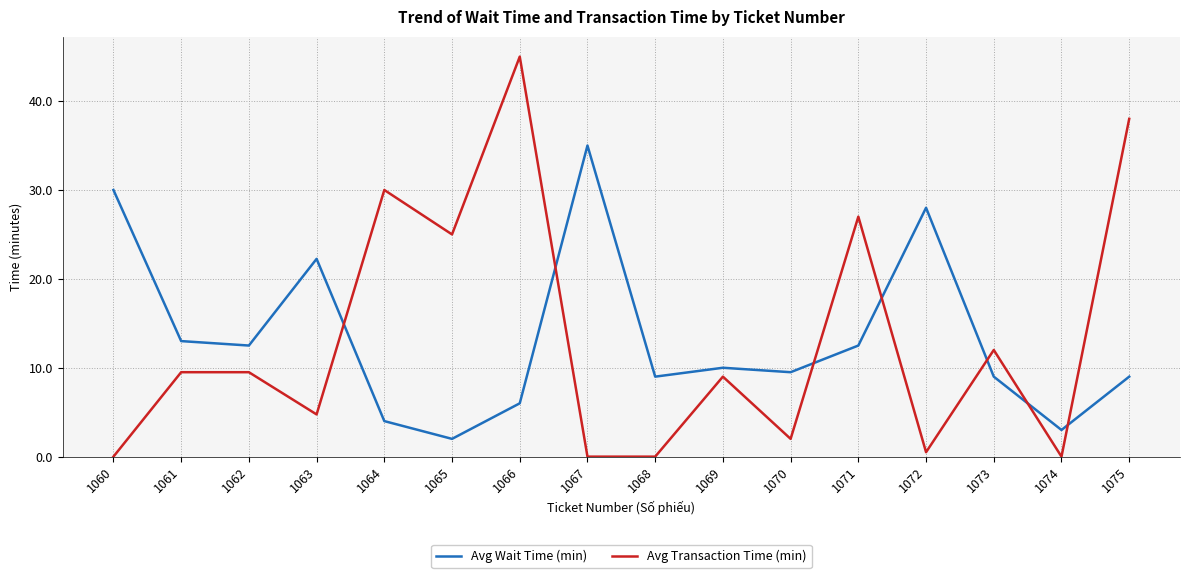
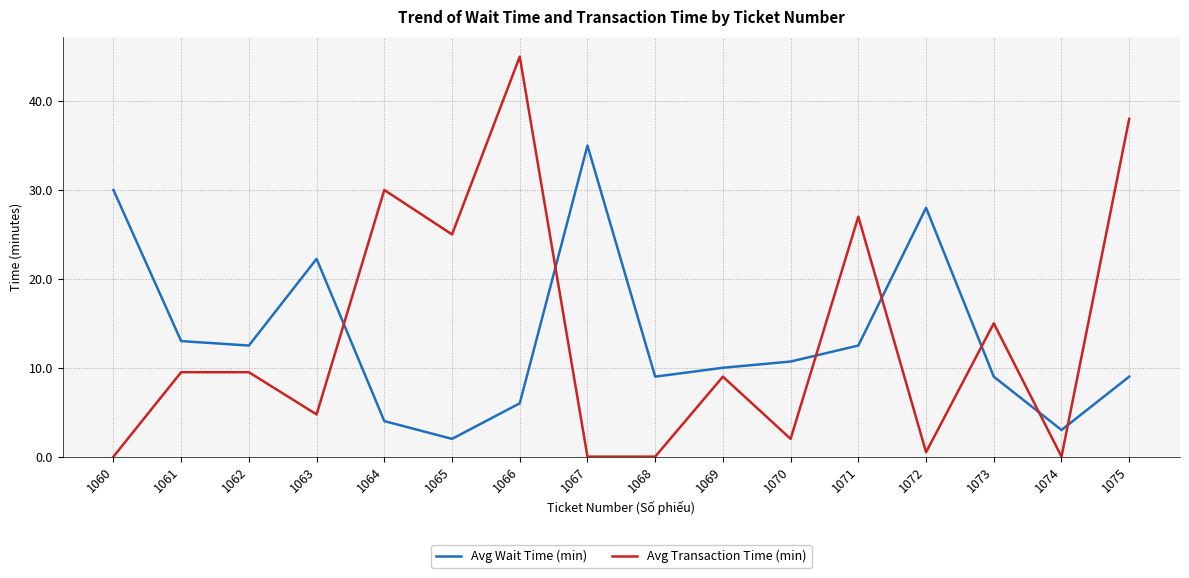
  {
    "Avg Wait Time (min)": {
      "1060": 30,
      "1061": 13,
      "1062": 13,
      "1063": 22,
      "1064": 4,
      "1065": 2,
      "1066": 6,
      "1067": 35,
      "1068": 9,
      "1069": 10,
-     "1070": 10,
+     "1070": 11,
      "1071": 13,
      "1072": 28,
      "1073": 9,
      "1074": 3,
      "1075": 9
    },
    "Avg Transaction Time (min)": {
      "1060": 0,
      "1061": 10,
      "1062": 10,
      "1063": 5,
      "1064": 30,
      "1065": 25,
      "1066": 45,
      "1067": 0,
      "1068": 0,
      "1069": 9,
      "1070": 2,
      "1071": 27,
      "1072": 1,
-     "1073": 12,
+     "1073": 15,
      "1074": 0,
      "1075": 38
    }
  }
